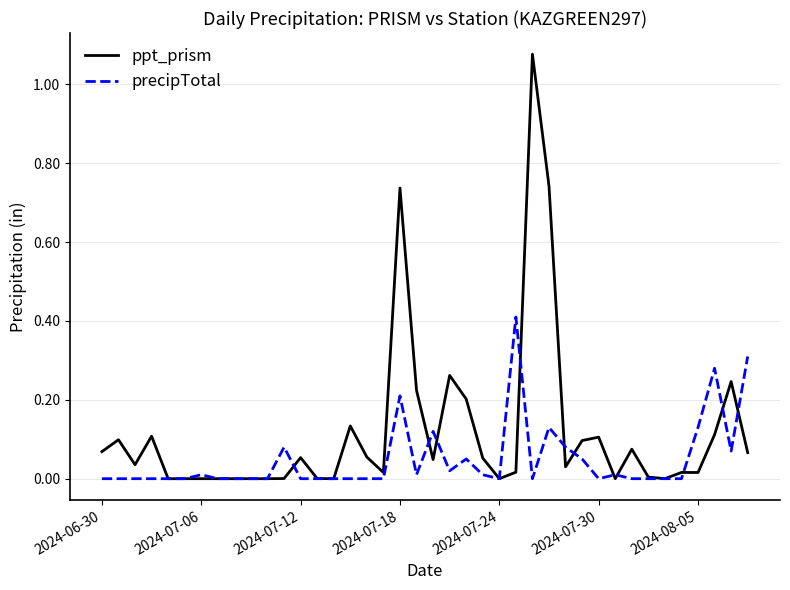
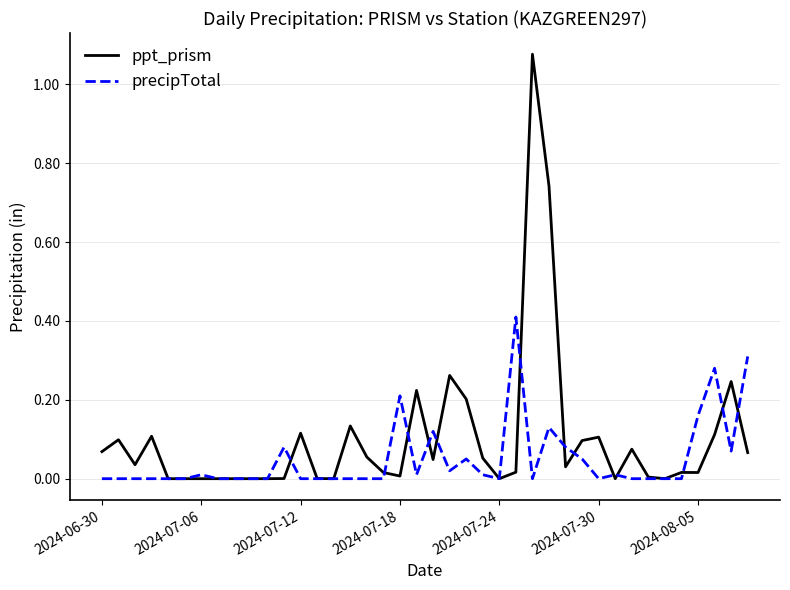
  {
    "ppt_prism": {
      "2024-06-30": 0.07,
      "2024-07-06": 0.00,
-     "2024-07-12": 0.05,
-     "2024-07-18": 0.74,
+     "2024-07-12": 0.12,
+     "2024-07-18": 0.01,
      "2024-07-30": 0.11,
      "2024-08-05": 0.02
    },
    "precipTotal": {
      "2024-06-30": 0.00,
      "2024-07-06": 0.01,
      "2024-07-12": 0.00,
      "2024-07-18": 0.21,
      "2024-07-30": 0.00,
-     "2024-08-05": 0.13
+     "2024-08-05": 0.16
    }
  }
